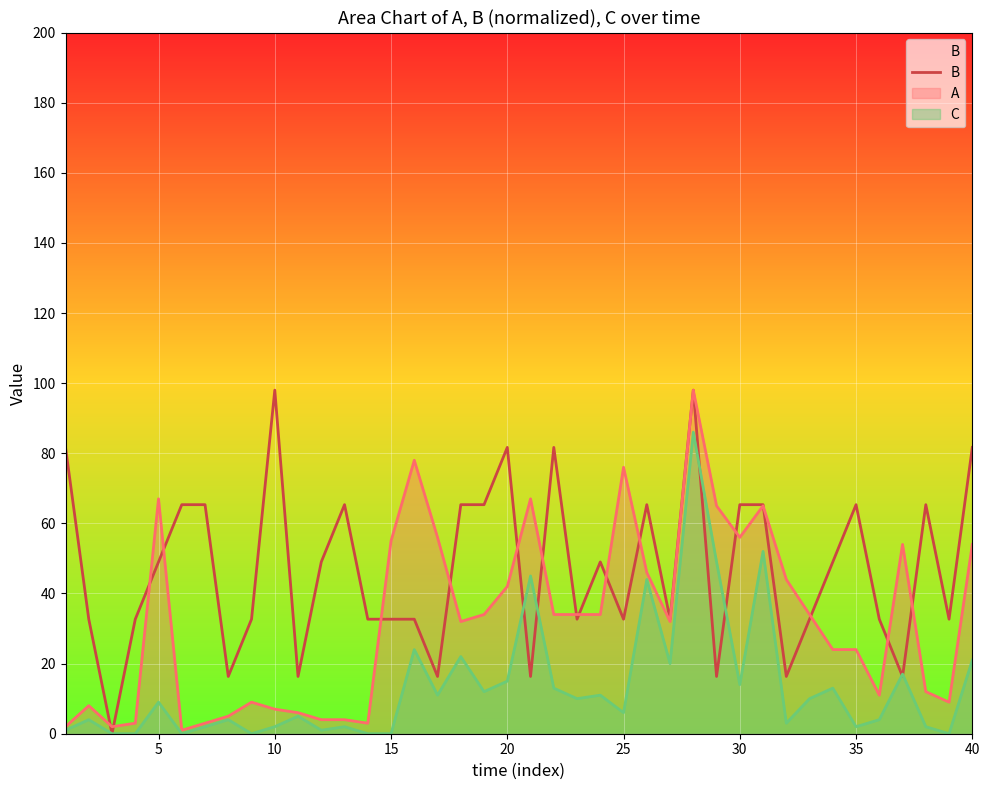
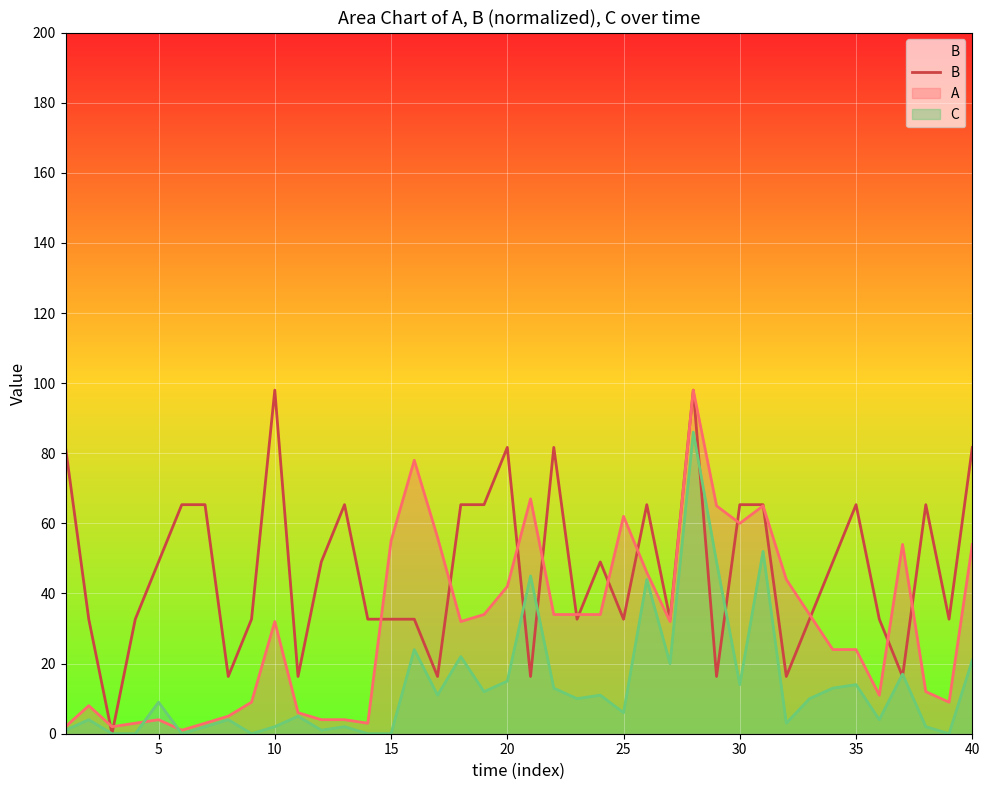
  {
    "A": {
-     "5": 67,
-     "10": 7,
+     "5": 4,
+     "10": 32,
      "15": 55,
      "20": 42,
-     "25": 76,
-     "30": 56,
+     "25": 62,
+     "30": 60,
      "35": 24,
      "40": 54
    },
    "C": {
      "5": 9,
      "10": 2,
      "15": 0,
      "20": 15,
      "25": 6,
      "30": 14,
-     "35": 2,
+     "35": 14,
      "40": 21
    }
  }
